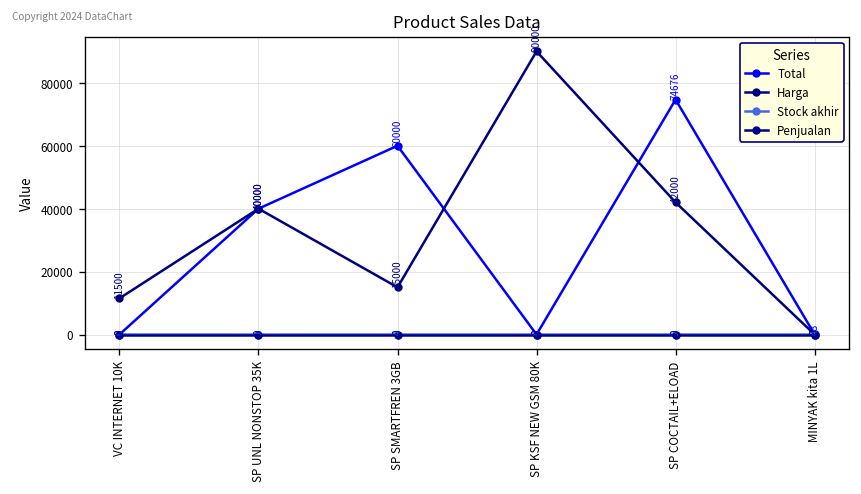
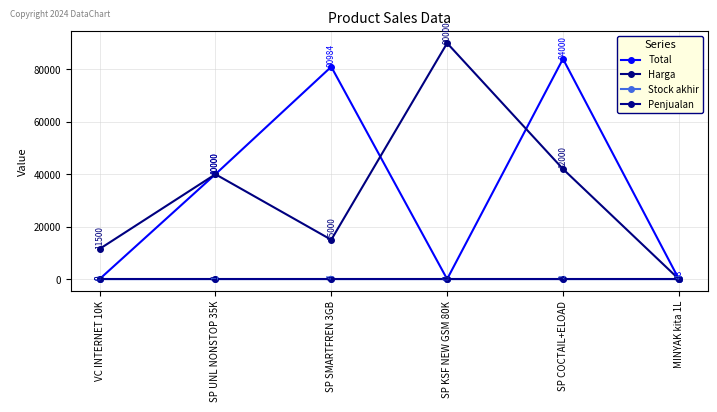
  {
    "Total": {
-     "SP SMARTFREN 3GB": 60000,
-     "SP COCTAIL+ELOAD": 74676
+     "SP SMARTFREN 3GB": 80984,
+     "SP COCTAIL+ELOAD": 84000
    }
  }
